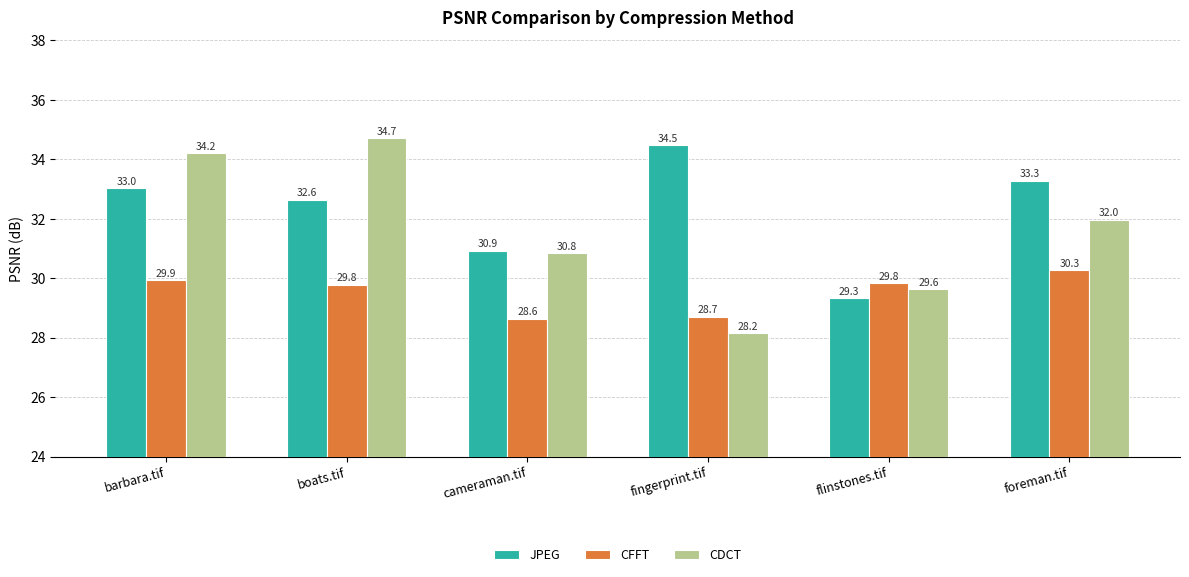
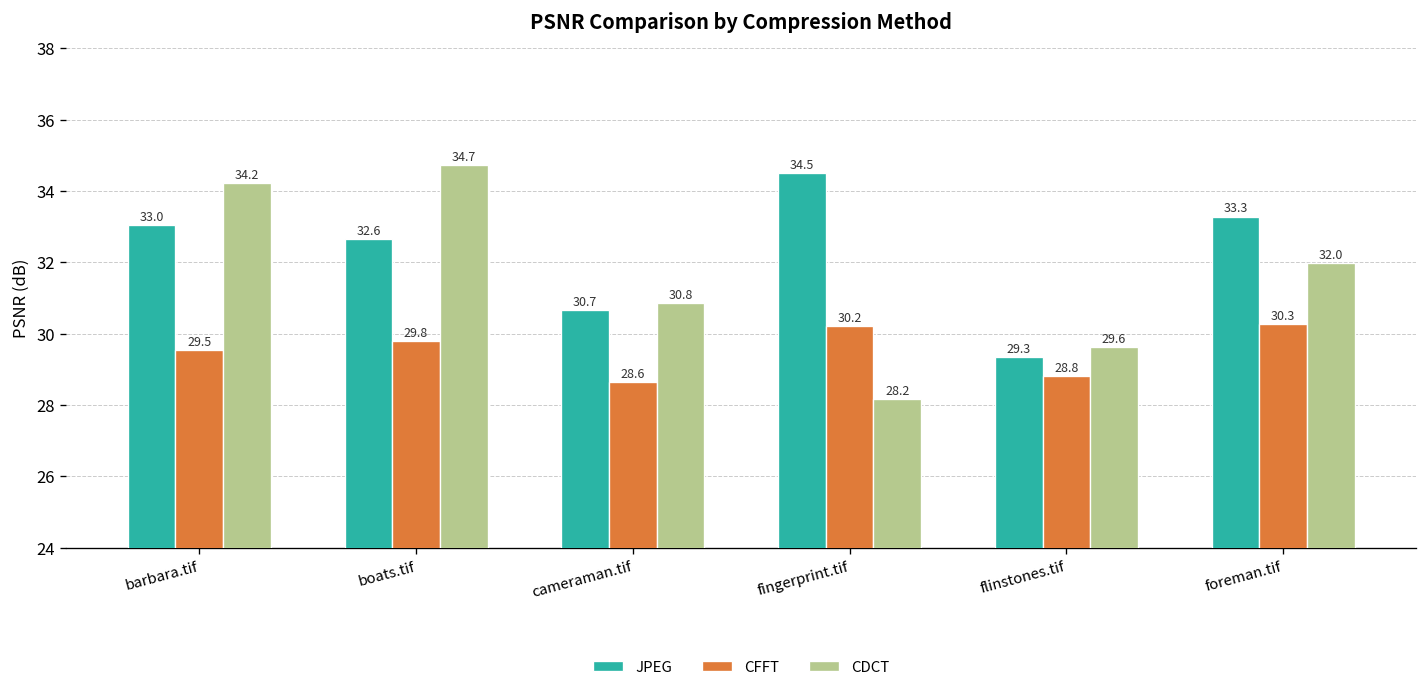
  {
    "JPEG": {
      "barbara.tif": 33.0,
      "boats.tif": 32.6,
-     "cameraman.tif": 30.9,
+     "cameraman.tif": 30.7,
      "fingerprint.tif": 34.5,
      "flinstones.tif": 29.3,
      "foreman.tif": 33.3
    },
    "CFFT": {
-     "barbara.tif": 29.9,
+     "barbara.tif": 29.5,
      "boats.tif": 29.8,
      "cameraman.tif": 28.6,
-     "fingerprint.tif": 28.7,
-     "flinstones.tif": 29.8,
+     "fingerprint.tif": 30.2,
+     "flinstones.tif": 28.8,
      "foreman.tif": 30.3
    },
    "CDCT": {
      "barbara.tif": 34.2,
      "boats.tif": 34.7,
      "cameraman.tif": 30.8,
      "fingerprint.tif": 28.2,
      "flinstones.tif": 29.6,
      "foreman.tif": 32.0
    }
  }
